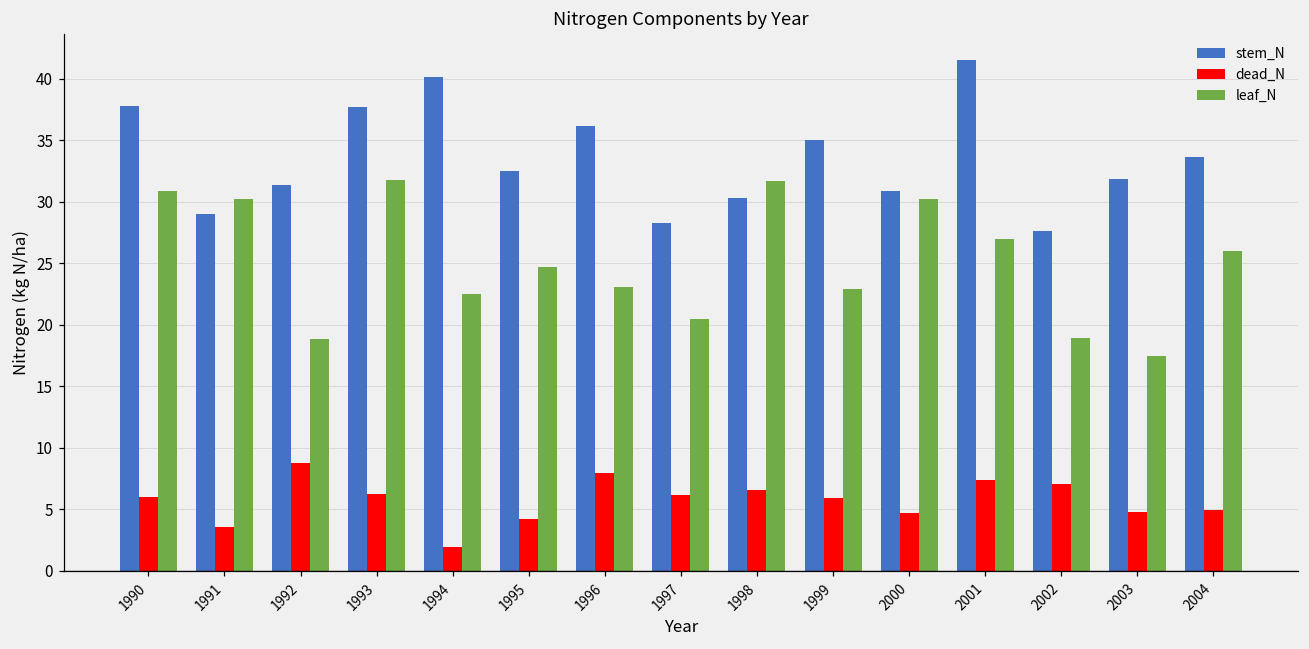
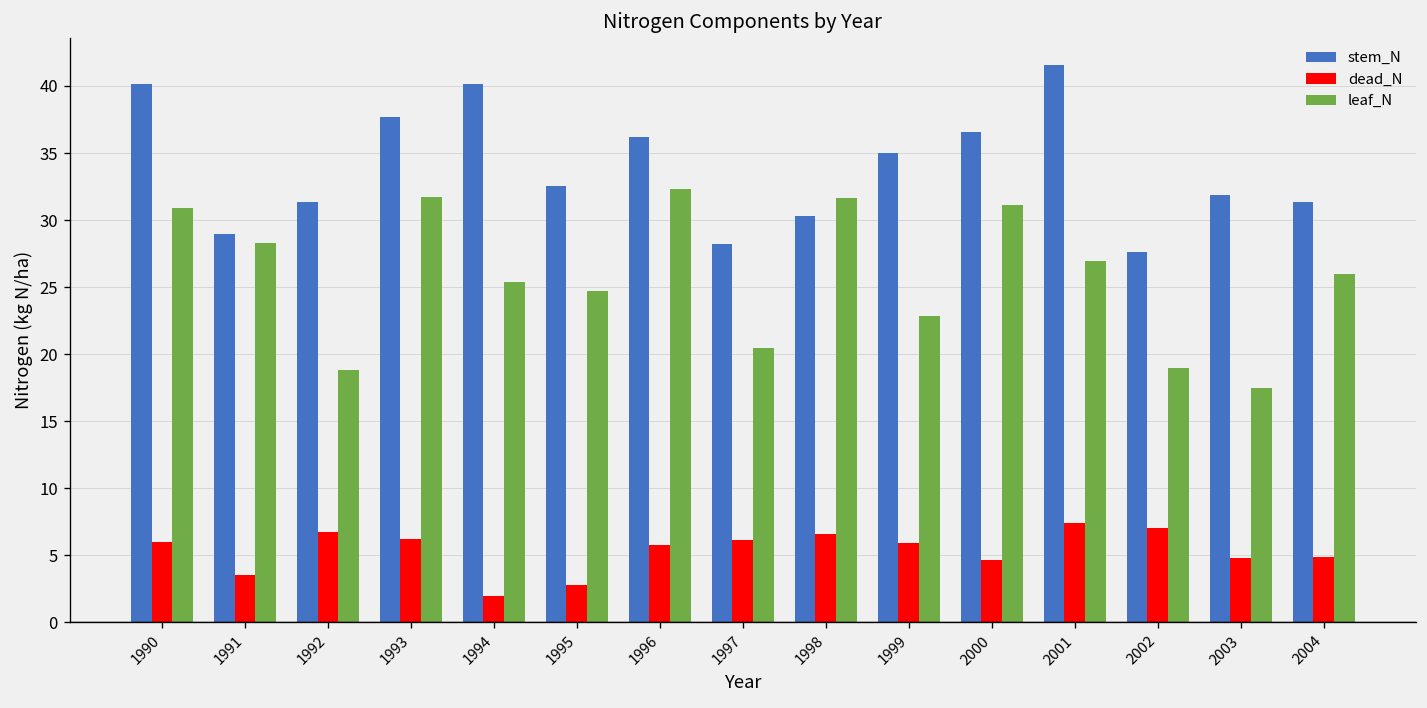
  {
    "stem_N": {
-     "1990": 37.8,
+     "1990": 40.2,
      "1991": 29.0,
      "1992": 31.3,
      "1993": 37.7,
      "1994": 40.2,
      "1995": 32.5,
      "1996": 36.2,
      "1997": 28.2,
      "1998": 30.3,
      "1999": 35.0,
-     "2000": 30.9,
+     "2000": 36.5,
      "2001": 41.5,
      "2002": 27.6,
      "2003": 31.9,
-     "2004": 33.6
+     "2004": 31.3
    },
    "dead_N": {
      "1990": 6.0,
      "1991": 3.5,
-     "1992": 8.7,
+     "1992": 6.7,
      "1993": 6.2,
      "1994": 1.9,
-     "1995": 4.2,
-     "1996": 7.9,
+     "1995": 2.8,
+     "1996": 5.8,
      "1997": 6.2,
      "1998": 6.6,
      "1999": 5.9,
      "2000": 4.7,
      "2001": 7.4,
      "2002": 7.1,
      "2003": 4.8,
      "2004": 4.9
    },
    "leaf_N": {
      "1990": 30.9,
-     "1991": 30.3,
+     "1991": 28.3,
      "1992": 18.9,
      "1993": 31.7,
-     "1994": 22.5,
+     "1994": 25.4,
      "1995": 24.7,
-     "1996": 23.0,
+     "1996": 32.3,
      "1997": 20.5,
      "1998": 31.7,
      "1999": 22.9,
-     "2000": 30.2,
+     "2000": 31.1,
      "2001": 27.0,
      "2002": 19.0,
      "2003": 17.5,
      "2004": 26.0
    }
  }
